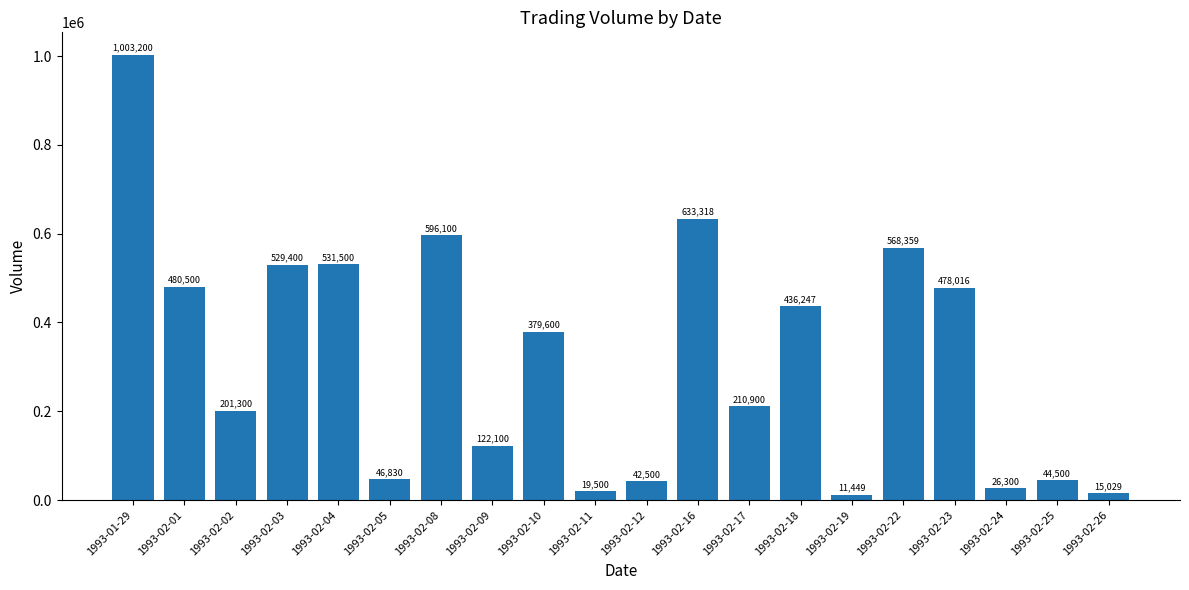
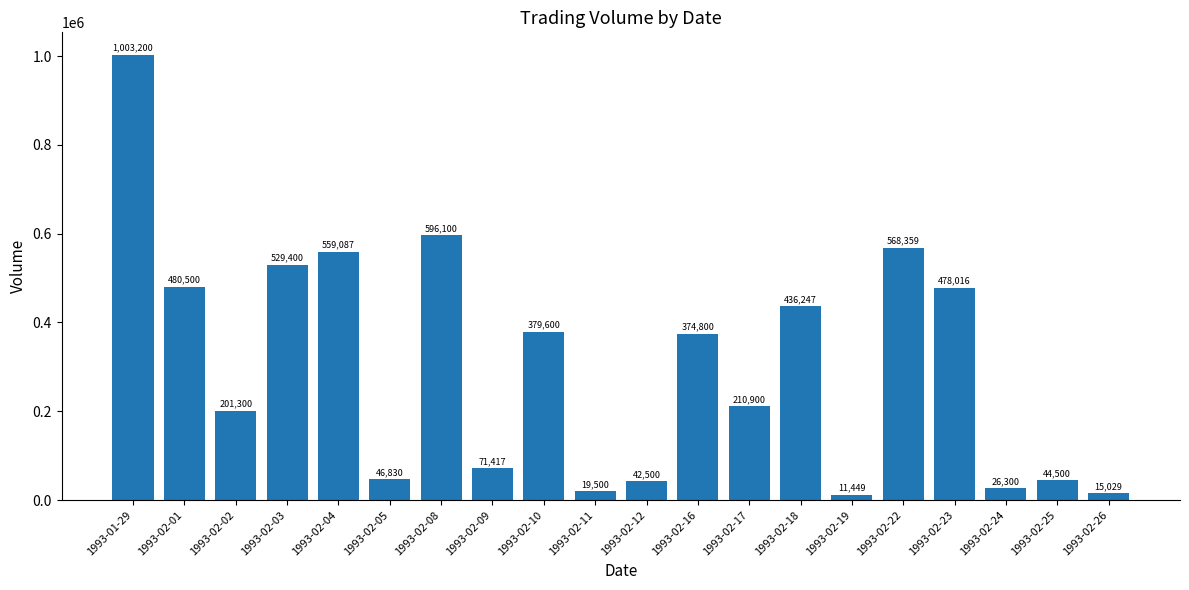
  {
    "1993-01-29": "1,003,200",
    "1993-02-01": "480,500",
    "1993-02-02": "201,300",
    "1993-02-03": "529,400",
-   "1993-02-04": "531,500",
+   "1993-02-04": "559,087",
    "1993-02-05": "46,830",
    "1993-02-08": "596,100",
-   "1993-02-09": "122,100",
+   "1993-02-09": "71,417",
    "1993-02-10": "379,600",
    "1993-02-11": "19,500",
    "1993-02-12": "42,500",
-   "1993-02-16": "633,318",
+   "1993-02-16": "374,800",
    "1993-02-17": "210,900",
    "1993-02-18": "436,247",
    "1993-02-19": "11,449",
    "1993-02-22": "568,359",
    "1993-02-23": "478,016",
    "1993-02-24": "26,300",
    "1993-02-25": "44,500",
    "1993-02-26": "15,029"
  }
